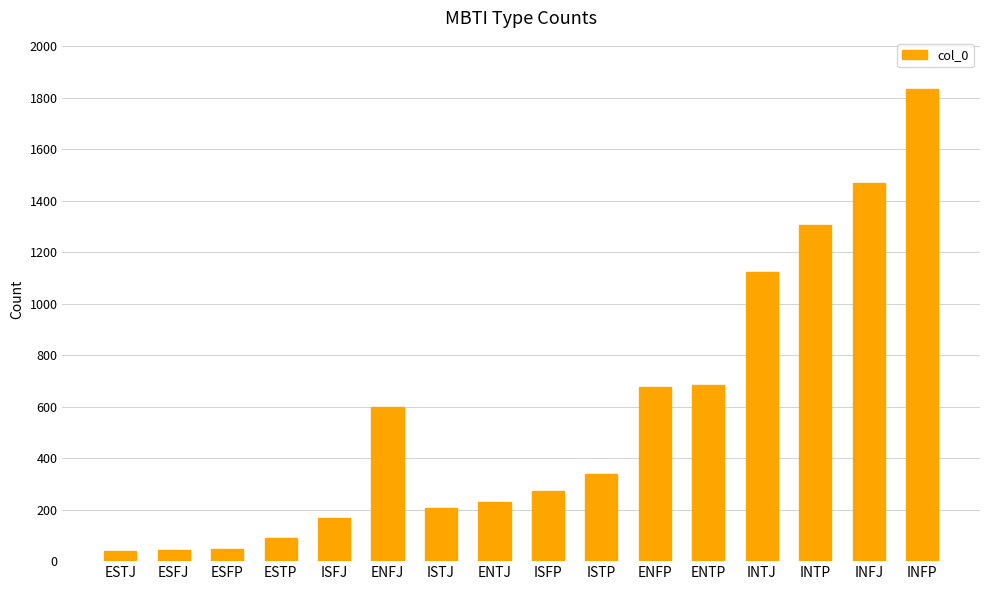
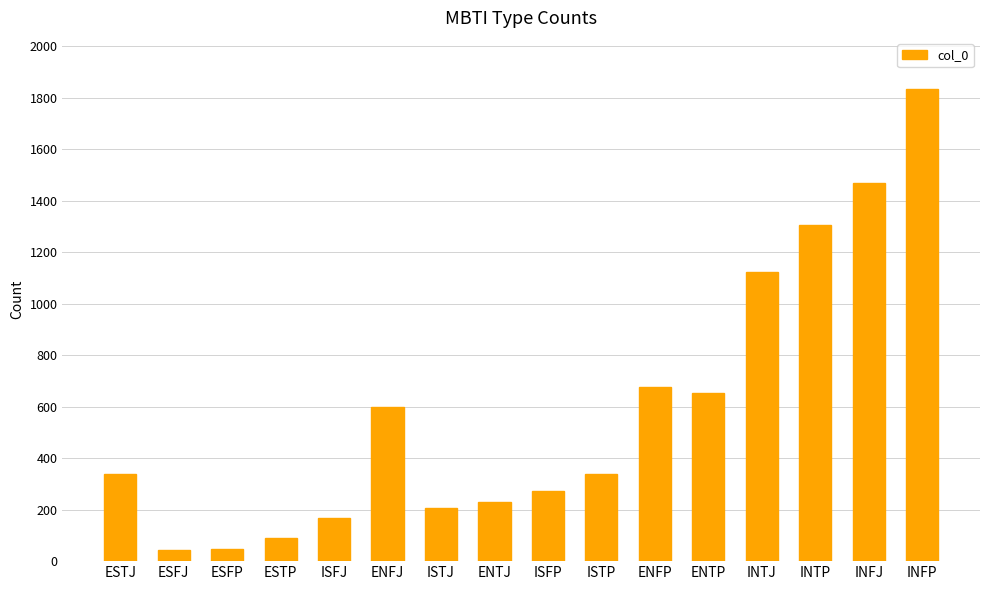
  {
-   "ESTJ": 40,
+   "ESTJ": 340,
    "ESFJ": 40,
    "ESFP": 50,
    "ESTP": 90,
    "ISFJ": 170,
    "ENFJ": 600,
    "ISTJ": 210,
    "ENTJ": 230,
    "ISFP": 270,
    "ISTP": 340,
    "ENFP": 680,
-   "ENTP": 690,
+   "ENTP": 650,
    "INTJ": 1120,
    "INTP": 1300,
    "INFJ": 1470,
    "INFP": 1830
  }
